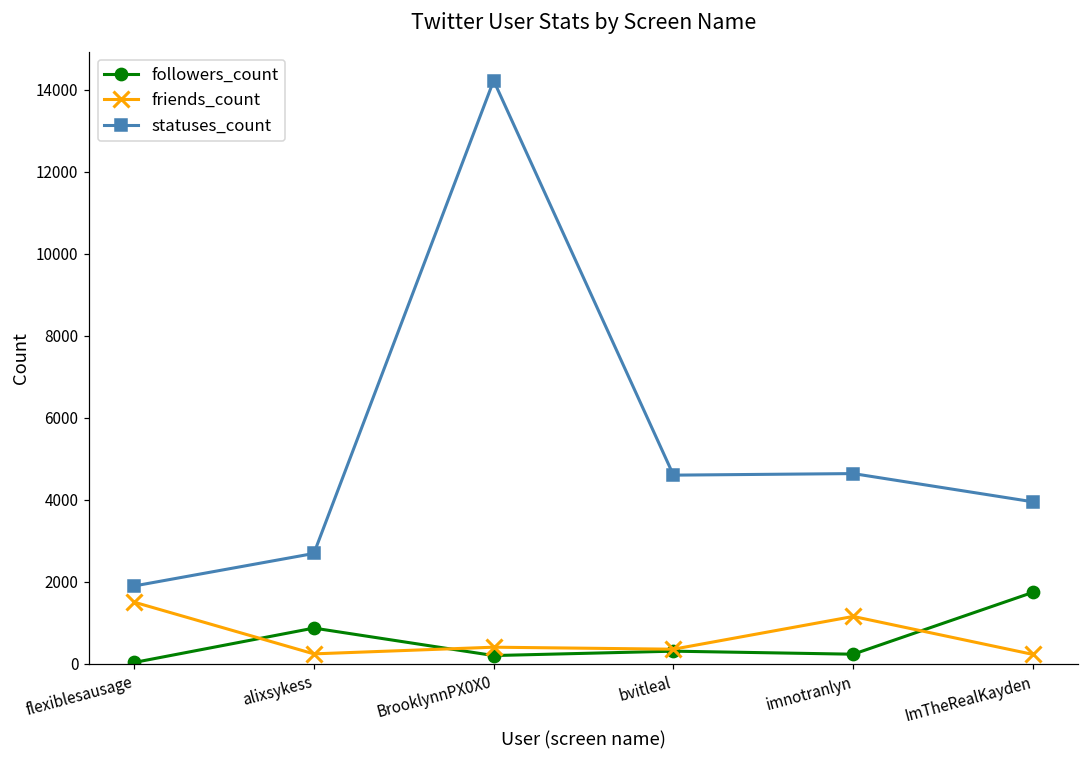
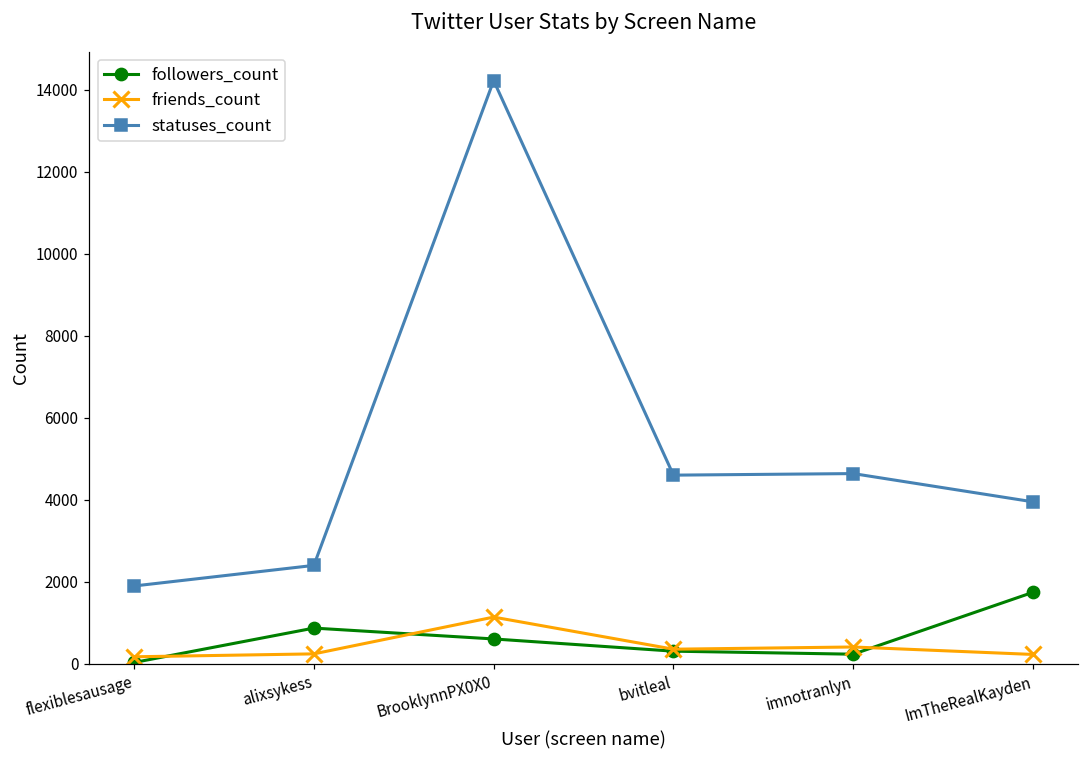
  {
    "followers_count": {
      "flexiblesausage": 0,
      "alixsykess": 900,
-     "BrooklynnPX0X0": 200,
+     "BrooklynnPX0X0": 600,
      "imnotranlyn": 200,
      "ImTheRealKayden": 1700
    },
    "friends_count": {
-     "flexiblesausage": 1500,
+     "flexiblesausage": 200,
      "alixsykess": 200,
-     "BrooklynnPX0X0": 400,
-     "imnotranlyn": 1200,
+     "BrooklynnPX0X0": 1100,
+     "imnotranlyn": 400,
      "ImTheRealKayden": 200
    },
    "statuses_count": {
      "flexiblesausage": 1900,
-     "alixsykess": 2700,
+     "alixsykess": 2400,
      "BrooklynnPX0X0": 14200,
      "bvitleal": 4600,
      "imnotranlyn": 4600,
      "ImTheRealKayden": 4000
    }
  }
